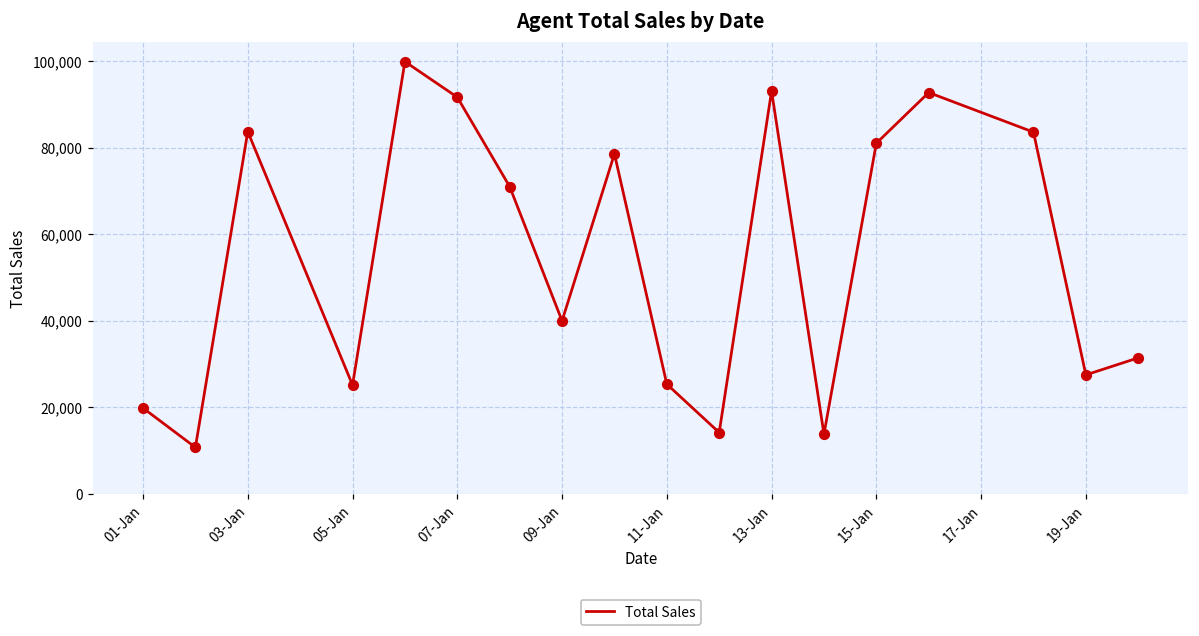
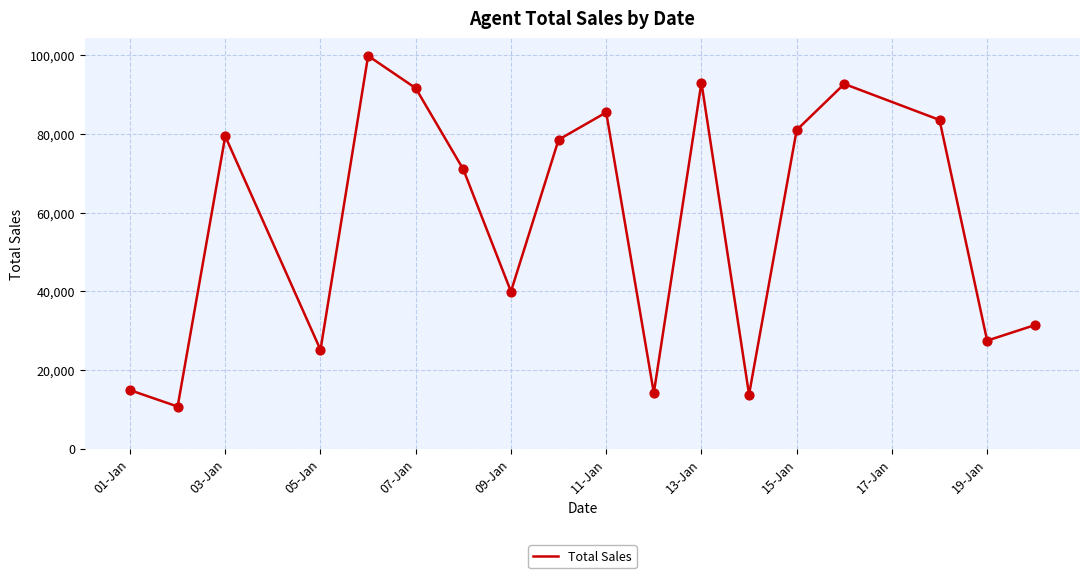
  {
-   "01-Jan": "20,000",
-   "03-Jan": "84,000",
+   "01-Jan": "15,000",
+   "03-Jan": "79,000",
    "05-Jan": "25,000",
    "07-Jan": "92,000",
    "09-Jan": "40,000",
-   "11-Jan": "25,000",
+   "11-Jan": "86,000",
    "13-Jan": "93,000",
    "15-Jan": "81,000",
    "19-Jan": "27,000"
  }
